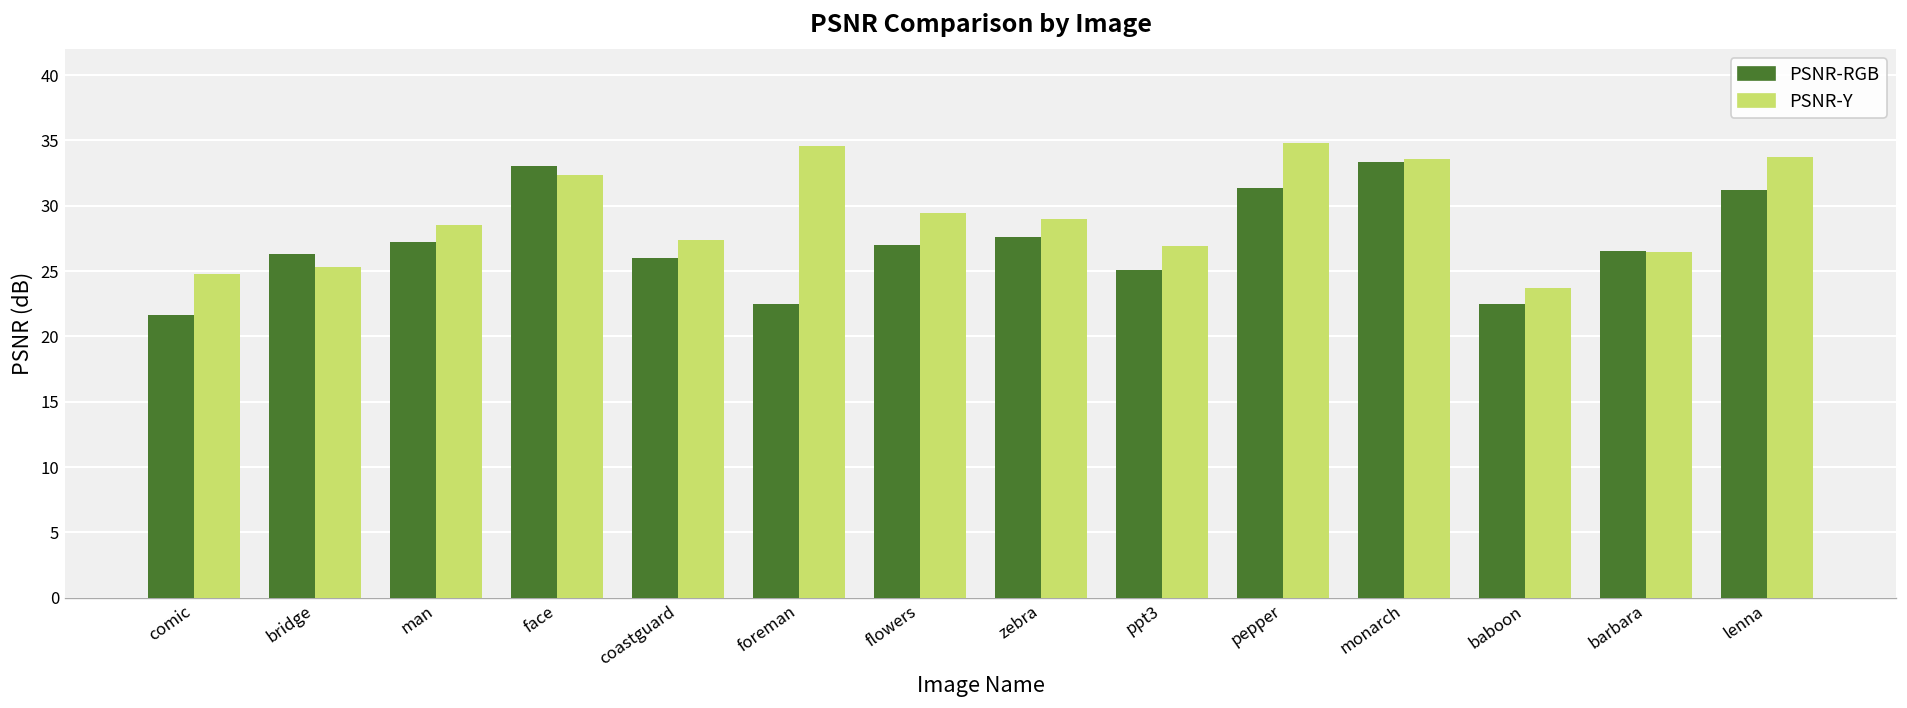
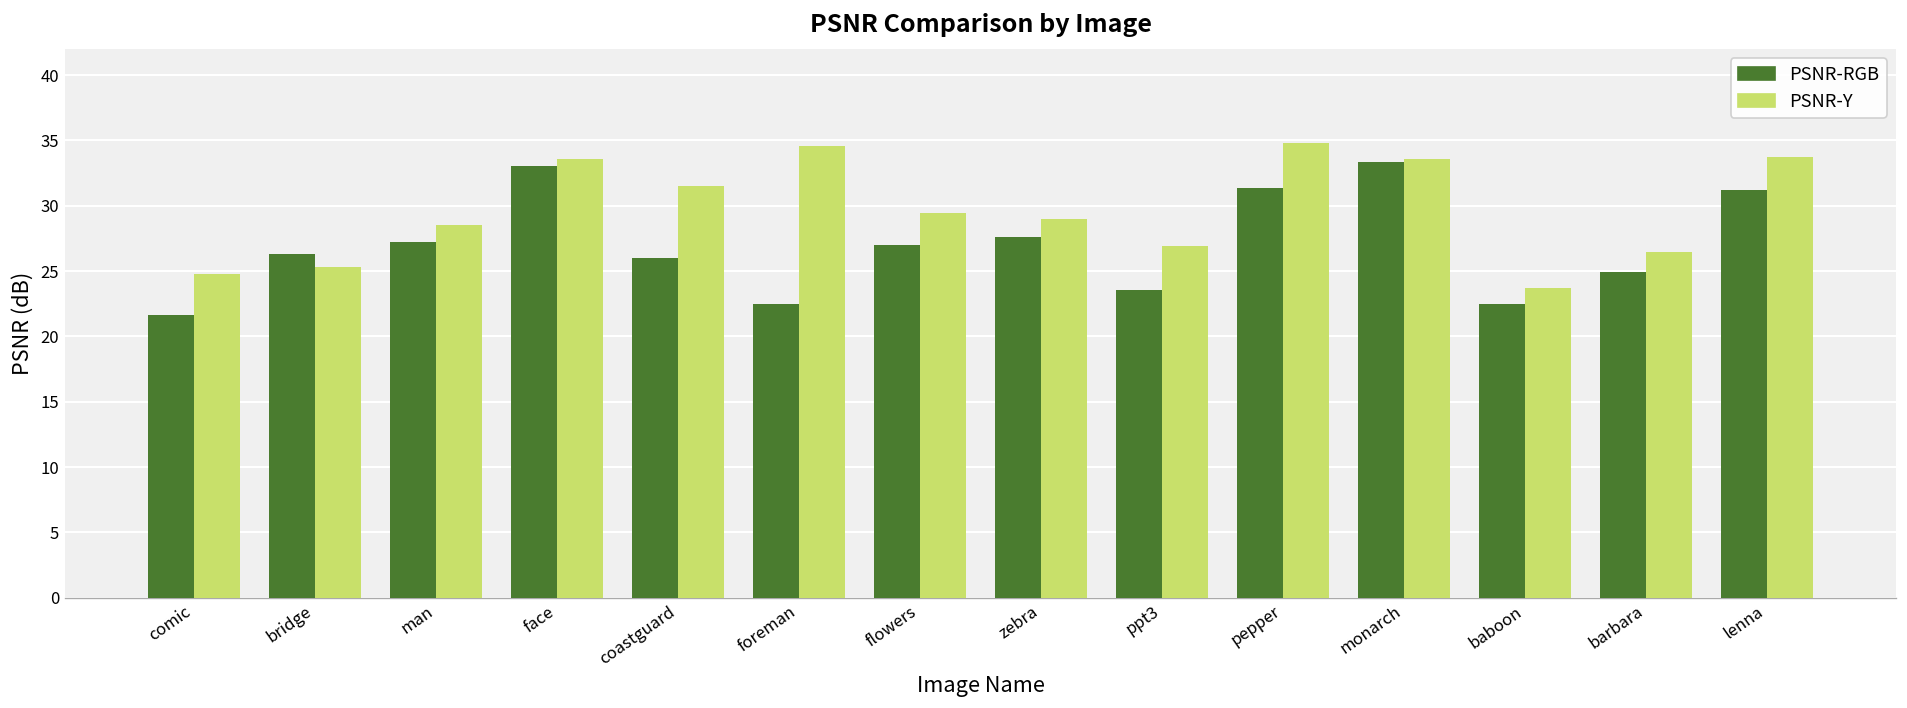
  {
    "PSNR-RGB": {
      "comic": 21.7,
      "bridge": 26.3,
      "man": 27.2,
      "face": 33.0,
      "coastguard": 26.0,
      "foreman": 22.5,
      "flowers": 27.0,
      "zebra": 27.6,
-     "ppt3": 25.1,
+     "ppt3": 23.6,
      "pepper": 31.3,
      "monarch": 33.4,
      "baboon": 22.5,
-     "barbara": 26.6,
+     "barbara": 24.9,
      "lenna": 31.2
    },
    "PSNR-Y": {
      "comic": 24.8,
      "bridge": 25.3,
      "man": 28.5,
-     "face": 32.4,
-     "coastguard": 27.4,
+     "face": 33.6,
+     "coastguard": 31.5,
      "foreman": 34.5,
      "flowers": 29.5,
      "zebra": 29.0,
      "ppt3": 26.9,
      "pepper": 34.8,
      "monarch": 33.6,
      "baboon": 23.7,
      "barbara": 26.4,
      "lenna": 33.7
    }
  }
